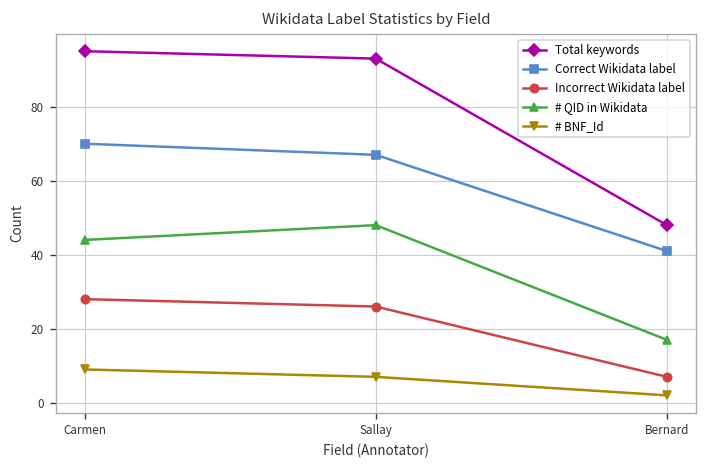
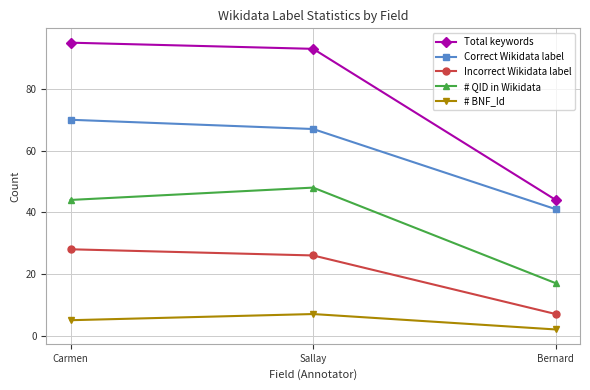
  {
    "Total keywords": {
      "Carmen": 95,
      "Sallay": 93,
-     "Bernard": 48
+     "Bernard": 44
    },
    "Correct Wikidata label": {
      "Carmen": 70,
      "Sallay": 67,
      "Bernard": 41
    },
    "Incorrect Wikidata label": {
      "Carmen": 28,
      "Sallay": 26,
      "Bernard": 7
    },
    "# QID in Wikidata": {
      "Carmen": 44,
      "Sallay": 48,
      "Bernard": 17
    },
    "# BNF_Id": {
-     "Carmen": 9,
+     "Carmen": 5,
      "Sallay": 7,
      "Bernard": 2
    }
  }
